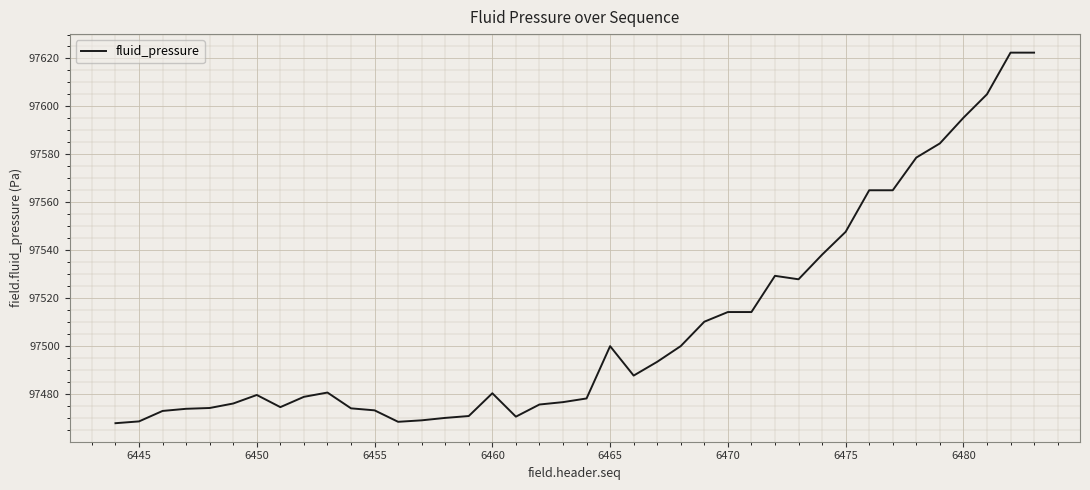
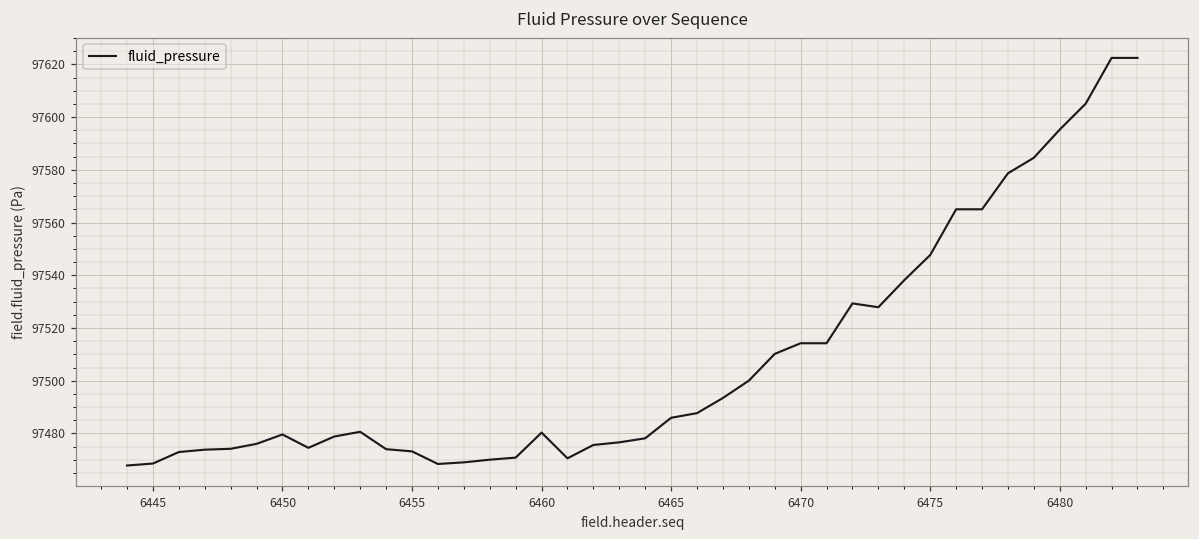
  {
    "6445": 97469,
    "6450": 97480,
    "6455": 97473,
    "6460": 97480,
-   "6465": 97500,
+   "6465": 97486,
    "6470": 97514,
    "6475": 97548,
    "6480": 97595
  }
